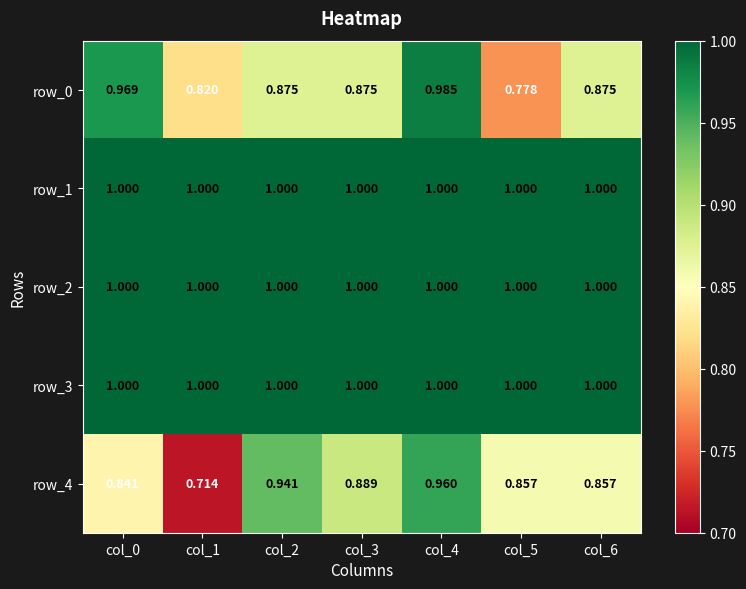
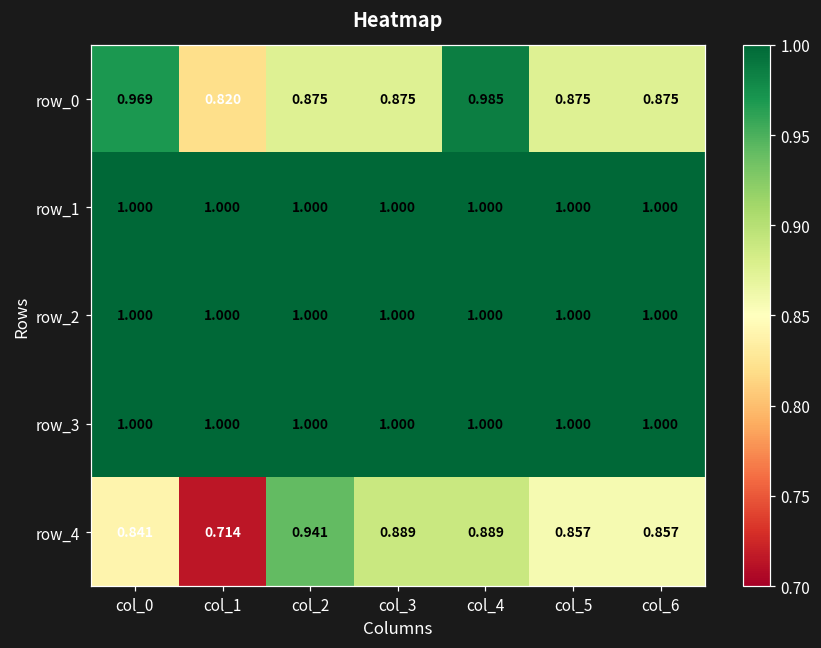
  {
    "row_0": {
      "col_0": 0.969,
      "col_1": 0.820,
      "col_2": 0.875,
      "col_3": 0.875,
      "col_4": 0.985,
-     "col_5": 0.778,
+     "col_5": 0.875,
      "col_6": 0.875
    },
    "row_1": {
      "col_0": 1.000,
      "col_1": 1.000,
      "col_2": 1.000,
      "col_3": 1.000,
      "col_4": 1.000,
      "col_5": 1.000,
      "col_6": 1.000
    },
    "row_2": {
      "col_0": 1.000,
      "col_1": 1.000,
      "col_2": 1.000,
      "col_3": 1.000,
      "col_4": 1.000,
      "col_5": 1.000,
      "col_6": 1.000
    },
    "row_3": {
      "col_0": 1.000,
      "col_1": 1.000,
      "col_2": 1.000,
      "col_3": 1.000,
      "col_4": 1.000,
      "col_5": 1.000,
      "col_6": 1.000
    },
    "row_4": {
      "col_0": 0.841,
      "col_1": 0.714,
      "col_2": 0.941,
      "col_3": 0.889,
-     "col_4": 0.960,
+     "col_4": 0.889,
      "col_5": 0.857,
      "col_6": 0.857
    }
  }
